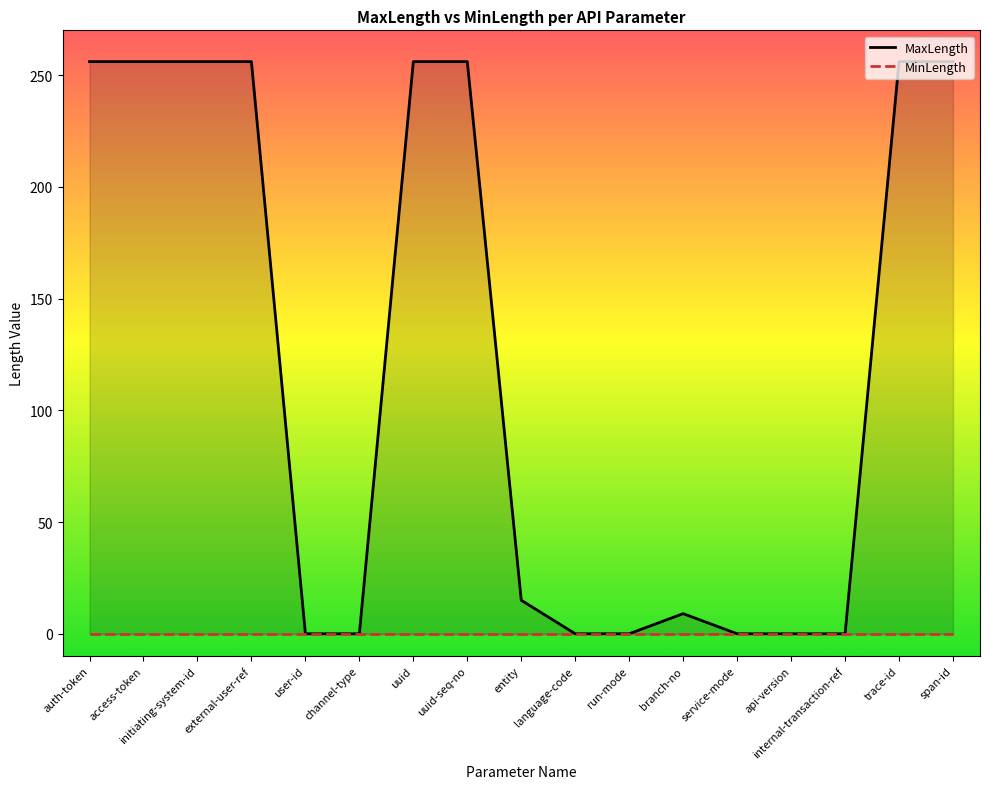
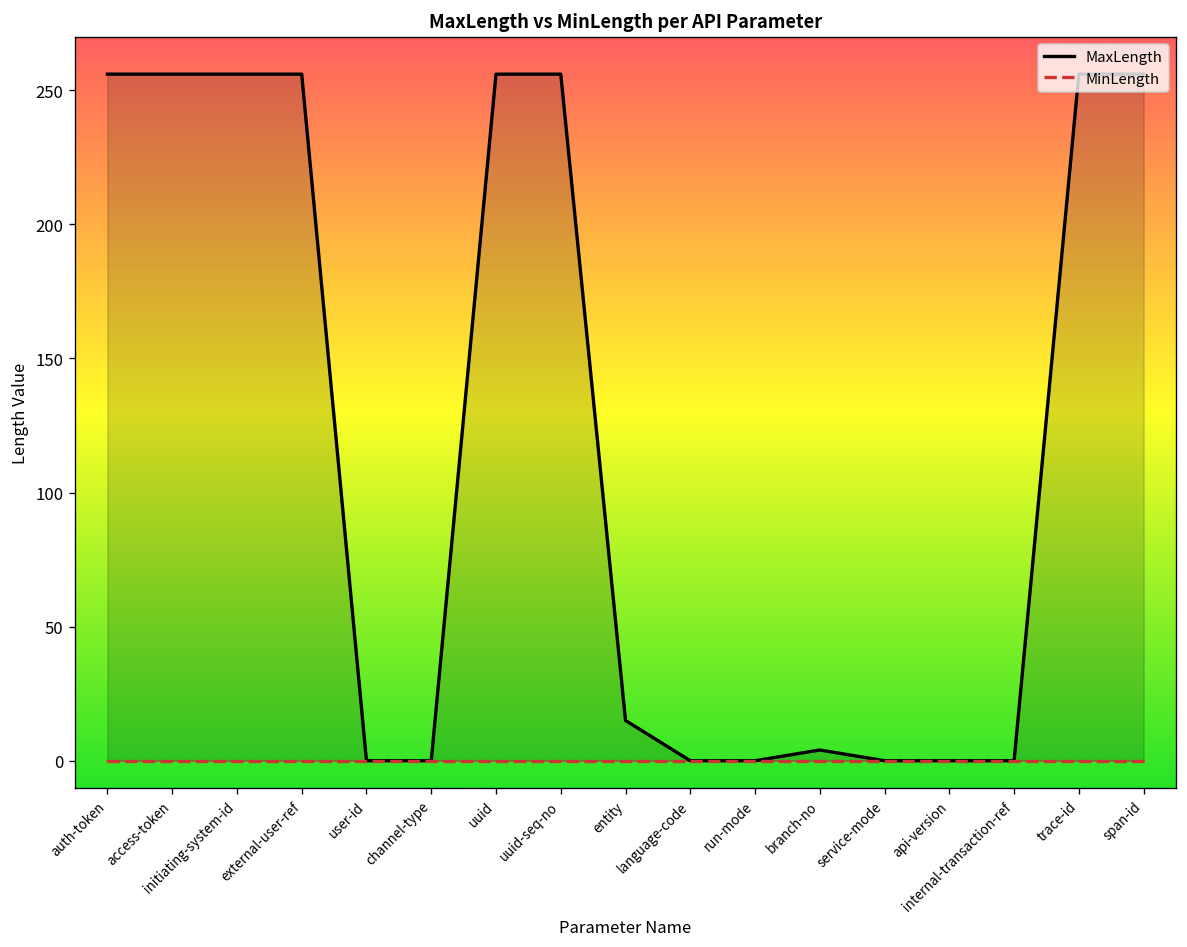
  {
    "MaxLength": {
      "auth-token": 256,
      "access-token": 256,
      "initiating-system-id": 256,
      "external-user-ref": 256,
      "uuid": 256,
      "uuid-seq-no": 256,
      "entity": 15,
-     "branch-no": 9
+     "branch-no": 4
    },
    "MinLength": {
      "auth-token": 0,
      "access-token": 0,
      "initiating-system-id": 0,
      "external-user-ref": 0,
      "uuid": 0,
      "uuid-seq-no": 0,
      "entity": 0,
      "branch-no": 0,
      "trace-id": 0,
      "span-id": 0
    }
  }
